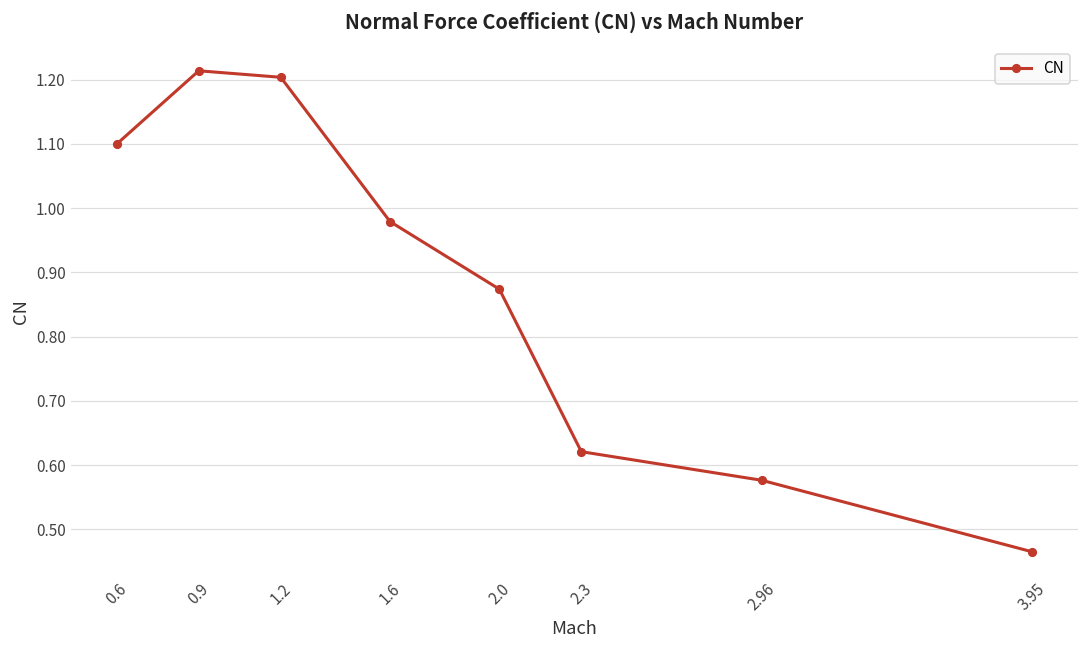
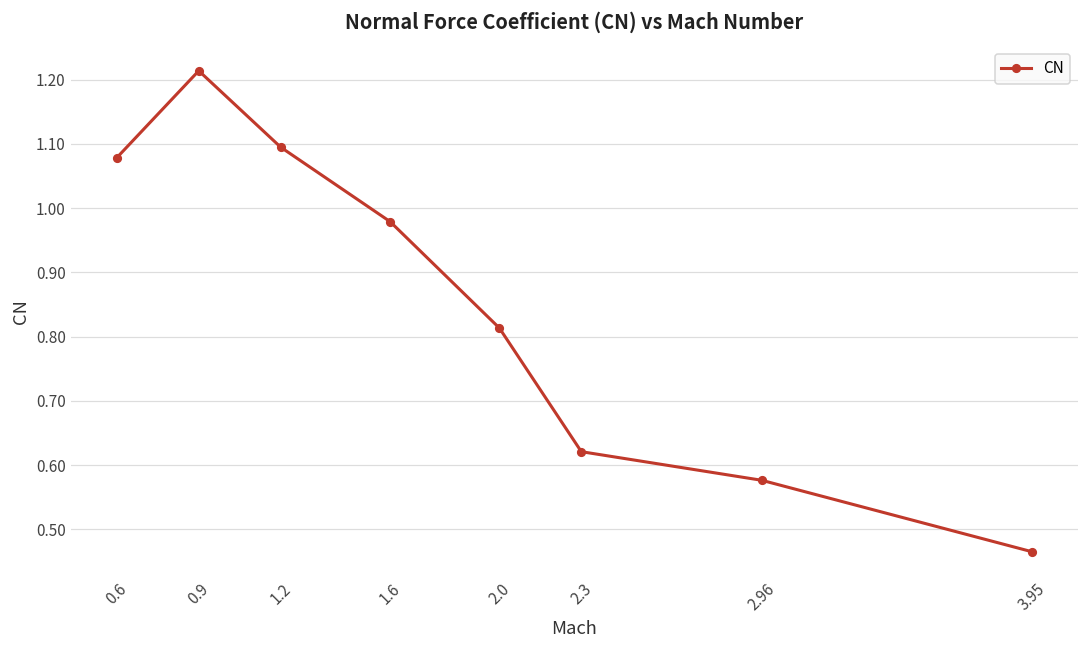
  {
-   "0.6": 1.10,
+   "0.6": 1.08,
    "0.9": 1.21,
-   "1.2": 1.20,
+   "1.2": 1.09,
    "1.6": 0.98,
-   "2.0": 0.87,
+   "2.0": 0.81,
    "2.3": 0.62,
    "2.96": 0.58,
    "3.95": 0.47
  }
